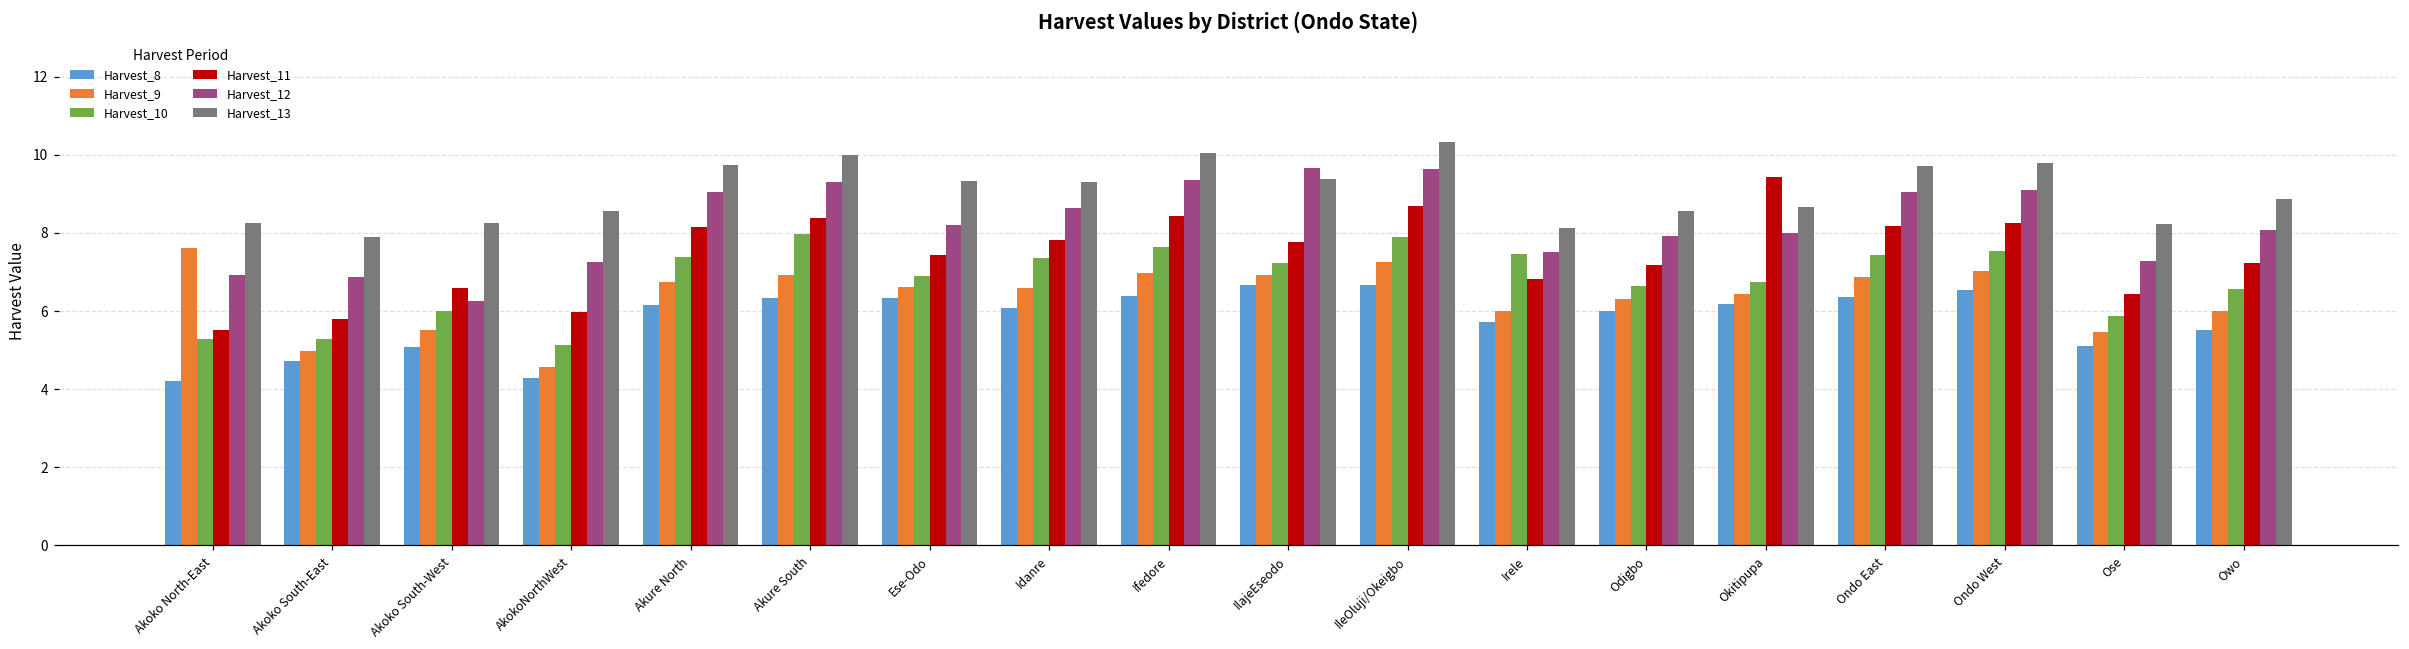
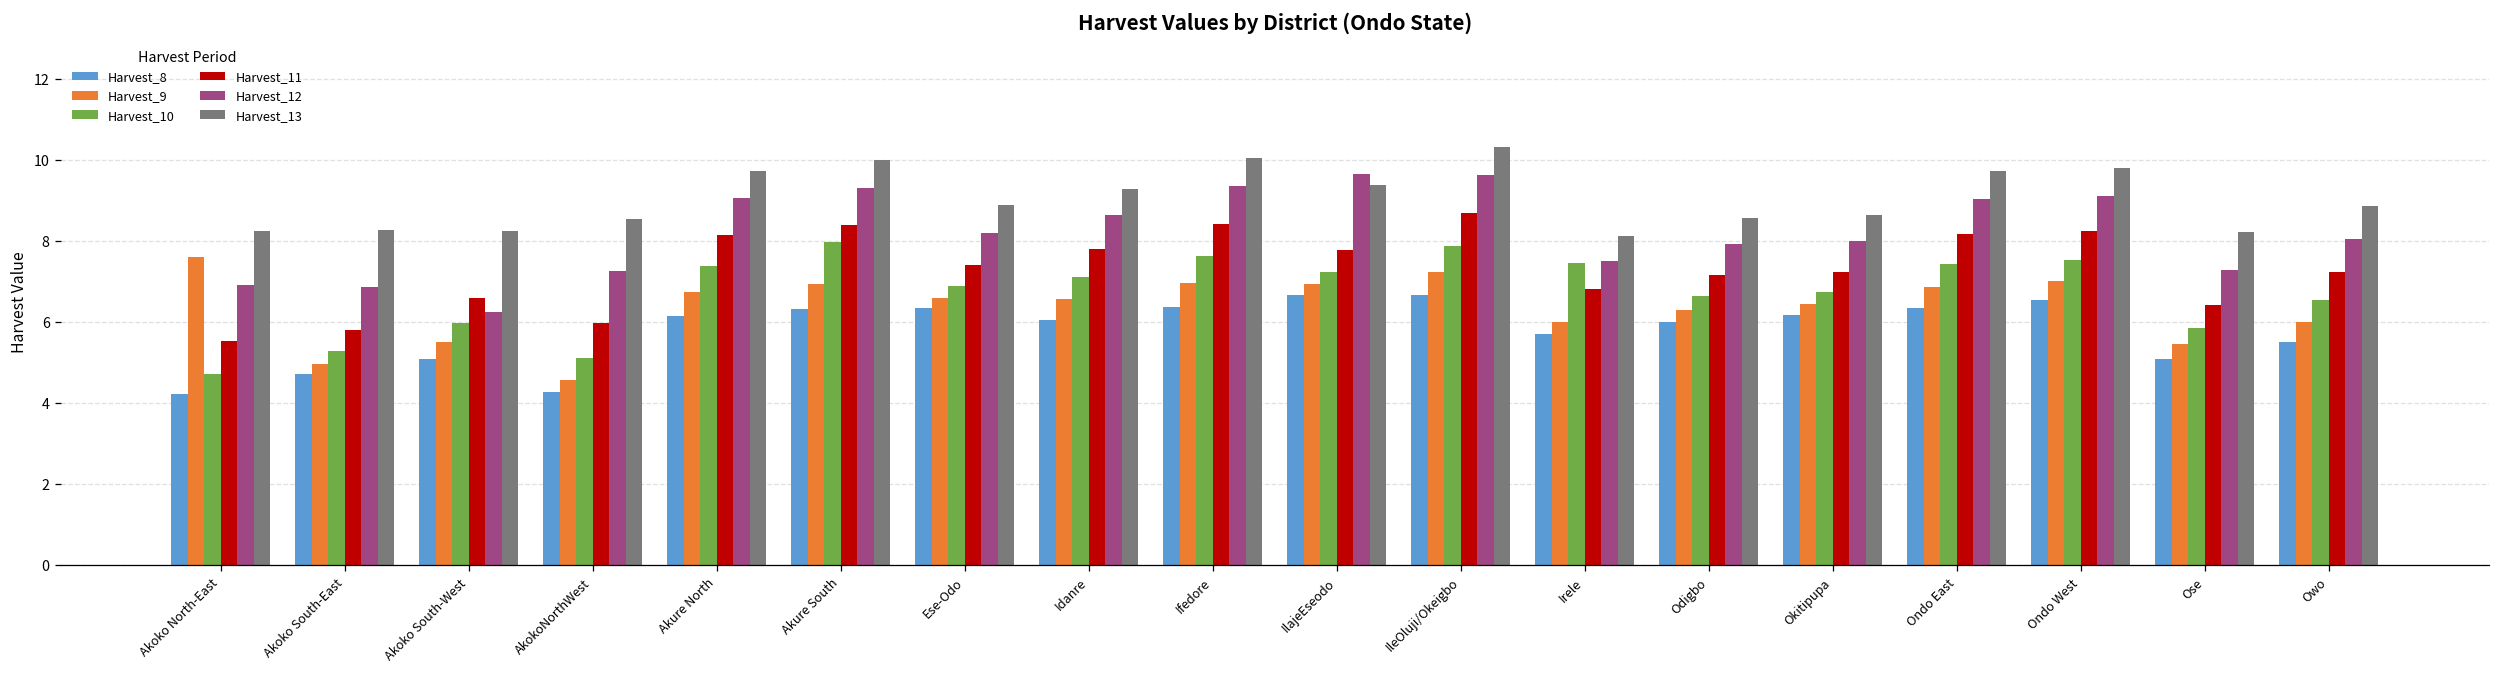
  {
    "Harvest_8": {
      "Akoko North-East": 4.2,
      "Akoko South-East": 4.7,
      "Akoko South-West": 5.1,
      "AkokoNorthWest": 4.3,
      "Akure North": 6.2,
      "Akure South": 6.3,
      "Ese-Odo": 6.3,
      "Idanre": 6.1,
      "Ifedore": 6.4,
      "IlajeEseodo": 6.7,
      "IleOluji/Okeigbo": 6.7,
      "Irele": 5.7,
      "Odigbo": 6.0,
      "Okitipupa": 6.2,
      "Ondo East": 6.4,
      "Ondo West": 6.5,
      "Ose": 5.1,
      "Owo": 5.5
    },
    "Harvest_9": {
      "Akoko North-East": 7.6,
      "Akoko South-East": 5.0,
      "Akoko South-West": 5.5,
      "AkokoNorthWest": 4.6,
      "Akure North": 6.7,
      "Akure South": 6.9,
      "Ese-Odo": 6.6,
      "Idanre": 6.6,
      "Ifedore": 7.0,
      "IlajeEseodo": 6.9,
      "IleOluji/Okeigbo": 7.3,
      "Irele": 6.0,
      "Odigbo": 6.3,
      "Okitipupa": 6.4,
      "Ondo East": 6.9,
      "Ondo West": 7.0,
      "Ose": 5.5,
      "Owo": 6.0
    },
    "Harvest_10": {
-     "Akoko North-East": 5.3,
+     "Akoko North-East": 4.7,
      "Akoko South-East": 5.3,
      "Akoko South-West": 6.0,
      "AkokoNorthWest": 5.1,
      "Akure North": 7.4,
      "Akure South": 8.0,
      "Ese-Odo": 6.9,
-     "Idanre": 7.4,
+     "Idanre": 7.1,
      "Ifedore": 7.6,
      "IlajeEseodo": 7.2,
      "IleOluji/Okeigbo": 7.9,
      "Irele": 7.5,
      "Odigbo": 6.6,
      "Okitipupa": 6.7,
      "Ondo East": 7.4,
      "Ondo West": 7.5,
      "Ose": 5.9,
      "Owo": 6.6
    },
    "Harvest_11": {
      "Akoko North-East": 5.5,
      "Akoko South-East": 5.8,
      "Akoko South-West": 6.6,
      "AkokoNorthWest": 6.0,
      "Akure North": 8.2,
      "Akure South": 8.4,
      "Ese-Odo": 7.4,
      "Idanre": 7.8,
      "Ifedore": 8.4,
      "IlajeEseodo": 7.8,
      "IleOluji/Okeigbo": 8.7,
      "Irele": 6.8,
      "Odigbo": 7.2,
-     "Okitipupa": 9.4,
+     "Okitipupa": 7.3,
      "Ondo East": 8.2,
      "Ondo West": 8.2,
      "Ose": 6.4,
      "Owo": 7.2
    },
    "Harvest_12": {
      "Akoko North-East": 6.9,
      "Akoko South-East": 6.9,
      "Akoko South-West": 6.2,
      "AkokoNorthWest": 7.3,
      "Akure North": 9.1,
      "Akure South": 9.3,
      "Ese-Odo": 8.2,
      "Idanre": 8.6,
      "Ifedore": 9.4,
      "IlajeEseodo": 9.7,
      "IleOluji/Okeigbo": 9.6,
      "Irele": 7.5,
      "Odigbo": 7.9,
      "Okitipupa": 8.0,
      "Ondo East": 9.0,
      "Ondo West": 9.1,
      "Ose": 7.3,
      "Owo": 8.1
    },
    "Harvest_13": {
      "Akoko North-East": 8.3,
-     "Akoko South-East": 7.9,
+     "Akoko South-East": 8.3,
      "Akoko South-West": 8.3,
      "AkokoNorthWest": 8.6,
      "Akure North": 9.7,
      "Akure South": 10.0,
-     "Ese-Odo": 9.3,
+     "Ese-Odo": 8.9,
      "Idanre": 9.3,
      "Ifedore": 10.1,
      "IlajeEseodo": 9.4,
      "IleOluji/Okeigbo": 10.3,
      "Irele": 8.1,
      "Odigbo": 8.6,
      "Okitipupa": 8.7,
      "Ondo East": 9.7,
      "Ondo West": 9.8,
      "Ose": 8.2,
      "Owo": 8.9
    }
  }
